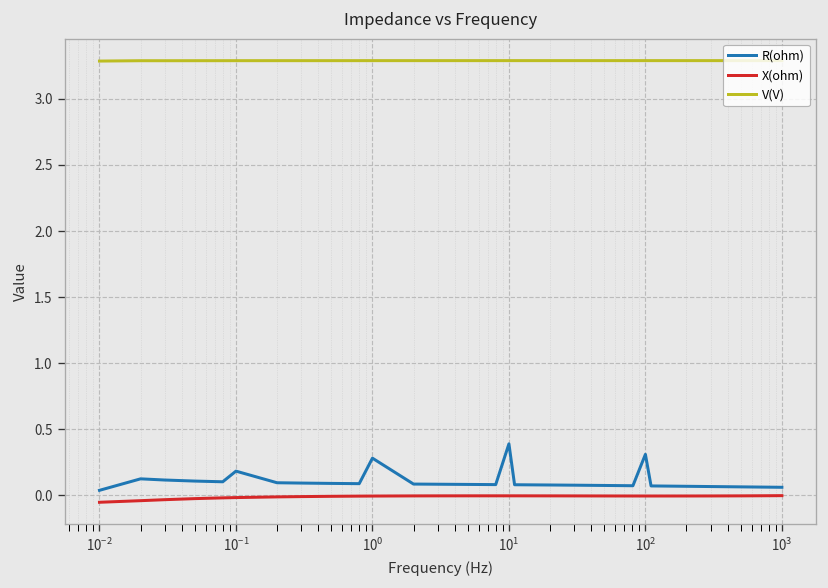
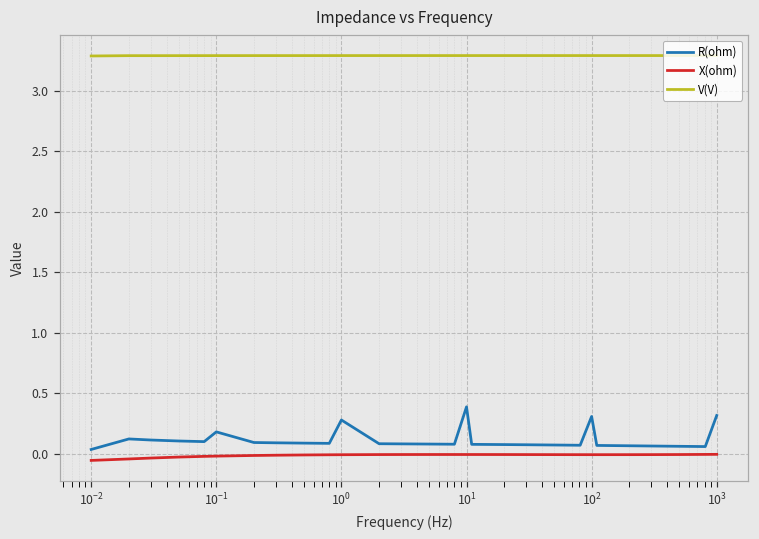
  {
    "R(ohm)": {
      "10^-2": 0.04,
      "10^-1": 0.18,
      "10^0": 0.28,
      "10^1": 0.39,
      "10^2": 0.31,
-     "10^3": 0.06
+     "10^3": 0.32
    },
    "X(ohm)": {
      "10^-2": -0.05,
      "10^-1": -0.02,
      "10^0": -0.01,
      "10^1": -0.01,
      "10^2": -0.01,
      "10^3": 0.00
    },
    "V(V)": {
      "10^-2": 3.29,
      "10^-1": 3.29,
      "10^0": 3.29,
      "10^1": 3.29,
      "10^2": 3.29
    }
  }
